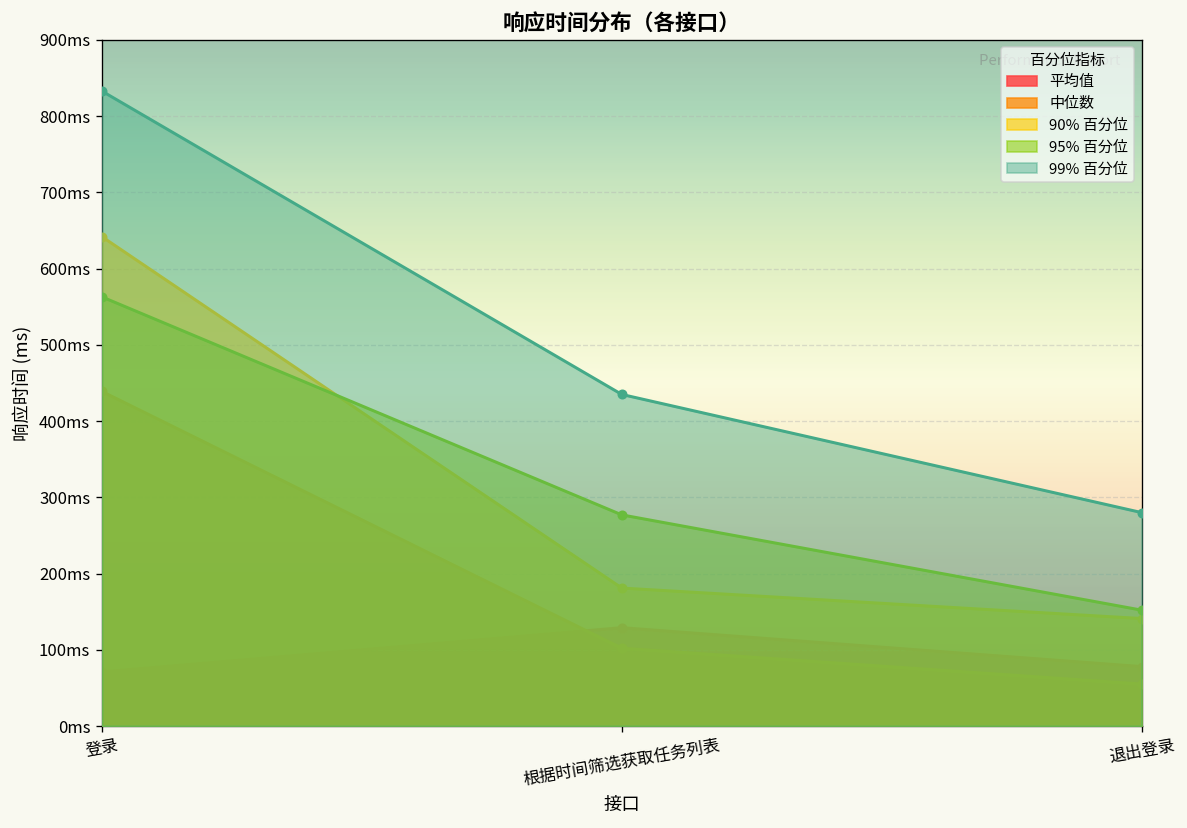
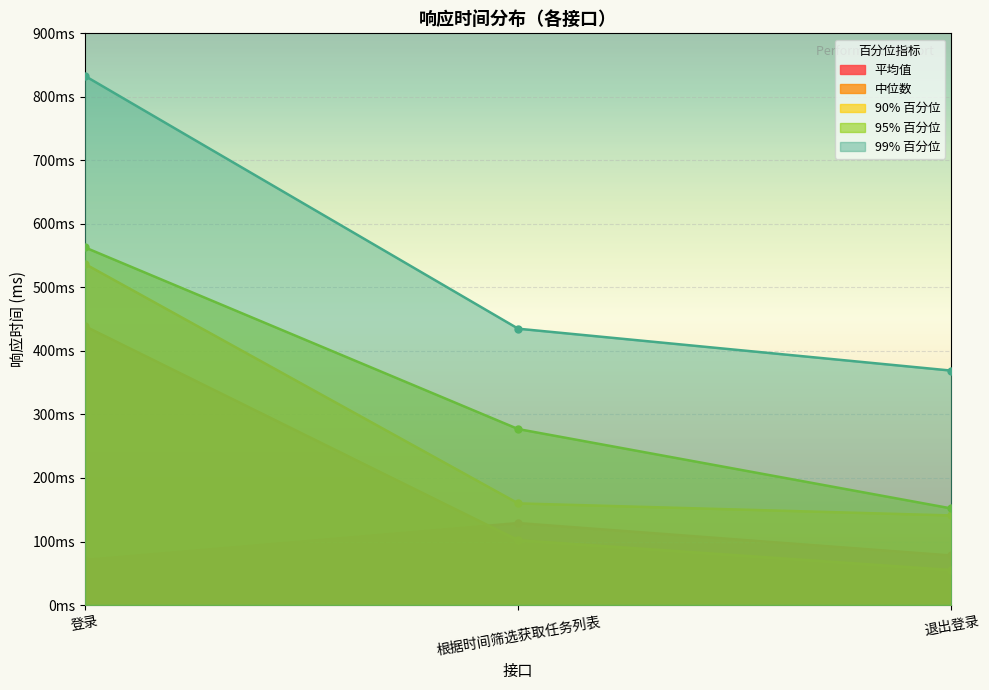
  {
    "平均值": {
      "登录": "70ms",
      "根据时间筛选获取任务列表": "130ms",
      "退出登录": "80ms"
    },
    "中位数": {
      "登录": "440ms",
      "根据时间筛选获取任务列表": "100ms",
      "退出登录": "60ms"
    },
    "90% 百分位": {
-     "登录": "640ms",
-     "根据时间筛选获取任务列表": "180ms",
+     "登录": "540ms",
+     "根据时间筛选获取任务列表": "160ms",
      "退出登录": "140ms"
    },
    "95% 百分位": {
      "登录": "560ms",
      "根据时间筛选获取任务列表": "280ms",
      "退出登录": "150ms"
    },
    "99% 百分位": {
      "登录": "830ms",
      "根据时间筛选获取任务列表": "440ms",
-     "退出登录": "280ms"
+     "退出登录": "370ms"
    }
  }
